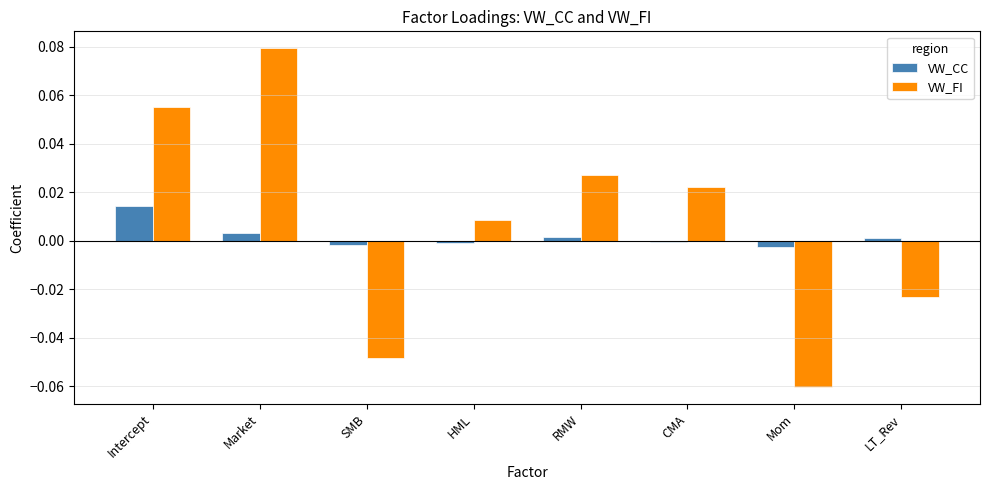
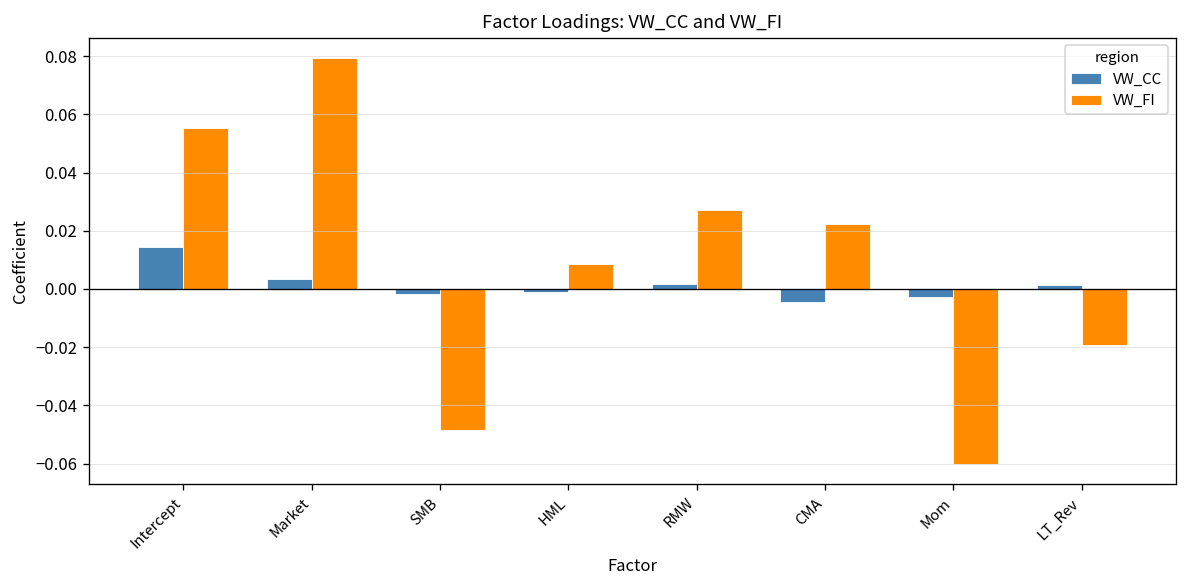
  {
    "VW_CC": {
      "Intercept": 0.014,
      "Market": 0.003,
      "SMB": -0.002,
      "RMW": 0.002,
-     "CMA": 0.000,
+     "CMA": -0.005,
      "Mom": -0.003,
      "LT_Rev": 0.001
    },
    "VW_FI": {
      "Intercept": 0.055,
      "Market": 0.079,
      "SMB": -0.048,
      "HML": 0.009,
      "RMW": 0.027,
      "CMA": 0.022,
      "Mom": -0.060,
-     "LT_Rev": -0.023
+     "LT_Rev": -0.019
    }
  }
